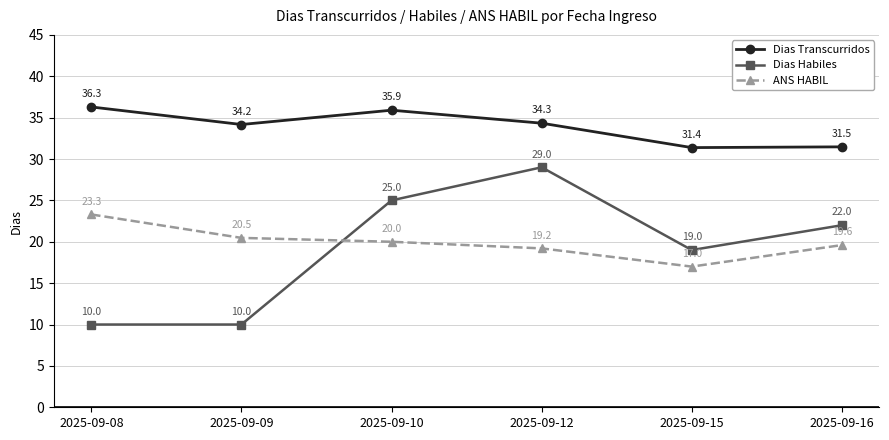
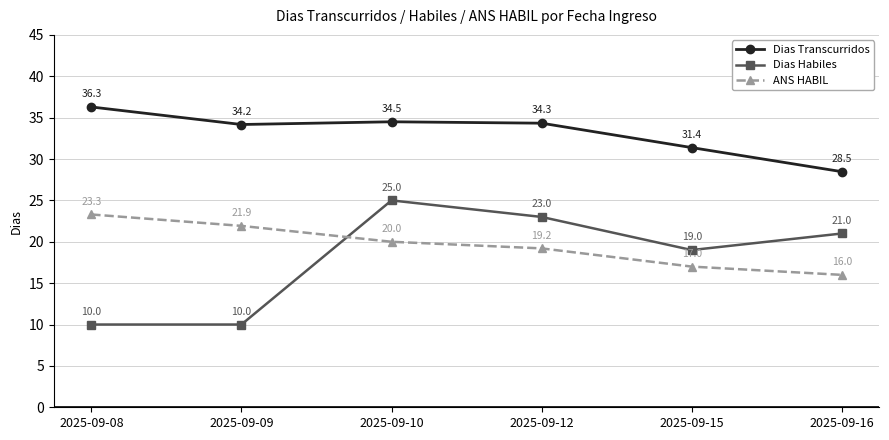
  {
    "Dias Transcurridos": {
      "2025-09-08": 36.3,
      "2025-09-09": 34.2,
-     "2025-09-10": 35.9,
+     "2025-09-10": 34.5,
      "2025-09-12": 34.3,
      "2025-09-15": 31.4,
-     "2025-09-16": 31.5
+     "2025-09-16": 28.5
    },
    "Dias Habiles": {
      "2025-09-08": 10.0,
      "2025-09-09": 10.0,
      "2025-09-10": 25.0,
-     "2025-09-12": 29.0,
+     "2025-09-12": 23.0,
      "2025-09-15": 19.0,
-     "2025-09-16": 22.0
+     "2025-09-16": 21.0
    },
    "ANS HABIL": {
      "2025-09-08": 23.3,
-     "2025-09-09": 20.5,
+     "2025-09-09": 21.9,
      "2025-09-10": 20.0,
      "2025-09-12": 19.2,
-     "2025-09-16": 19.6
+     "2025-09-16": 16.0
    }
  }
